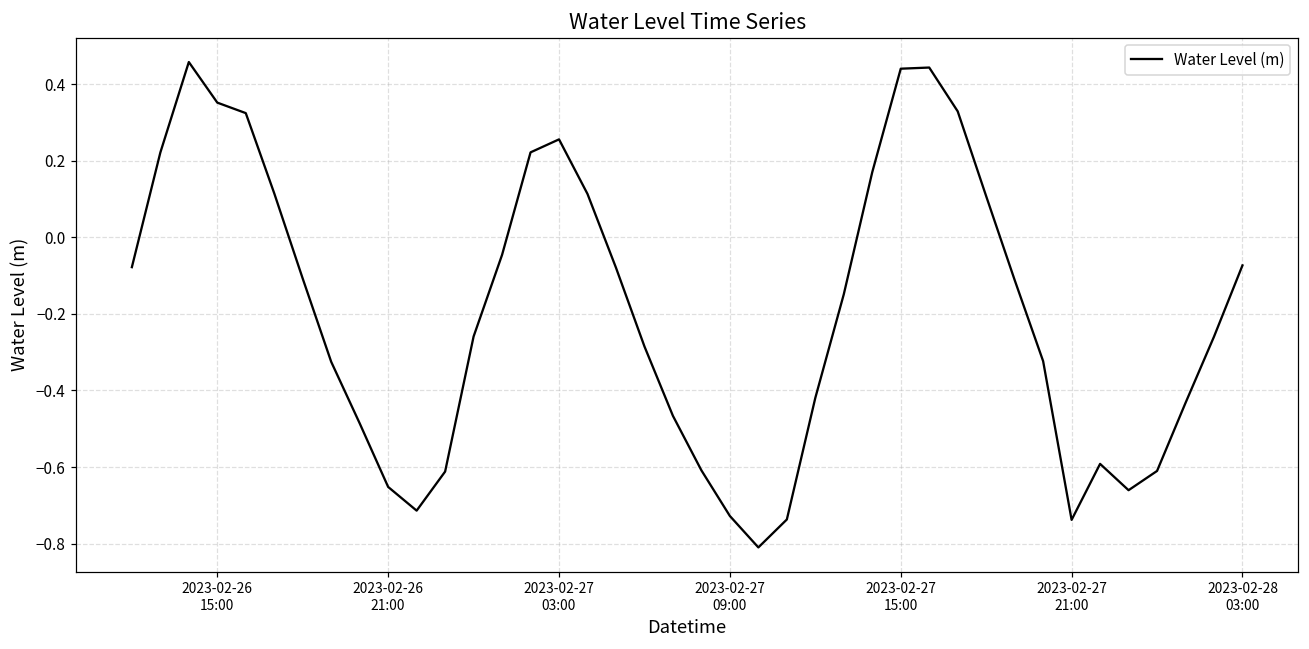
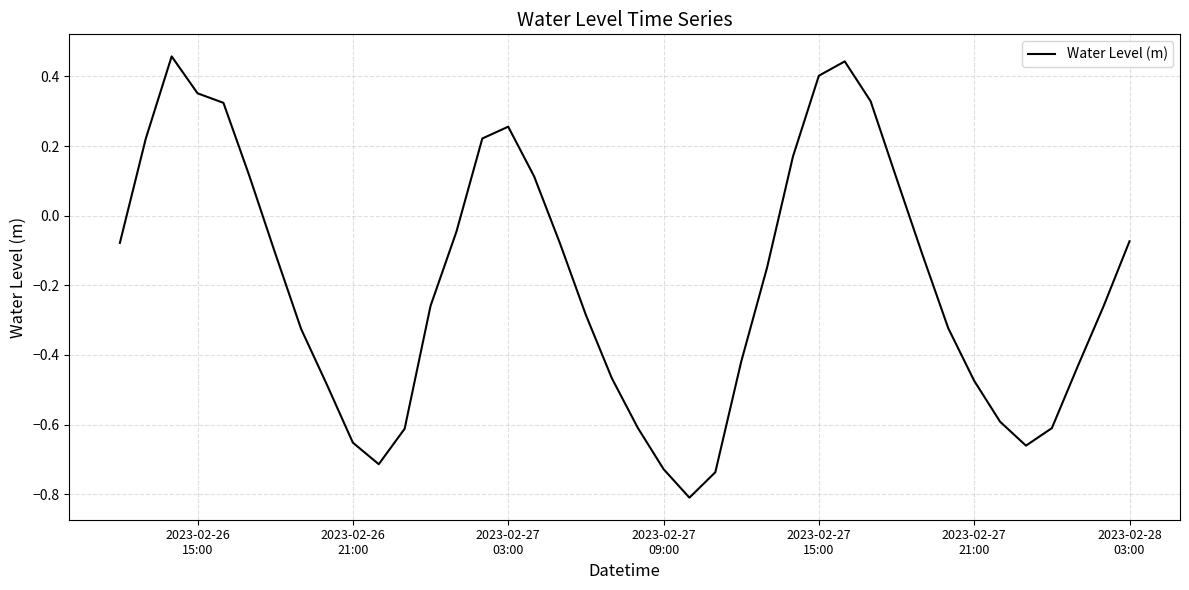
  {
    "2023-02-26 15:00": 0.35,
    "2023-02-26 21:00": -0.65,
    "2023-02-27 03:00": 0.26,
    "2023-02-27 09:00": -0.73,
-   "2023-02-27 15:00": 0.44,
-   "2023-02-27 21:00": -0.74,
+   "2023-02-27 15:00": 0.40,
+   "2023-02-27 21:00": -0.47,
    "2023-02-28 03:00": -0.07
  }
